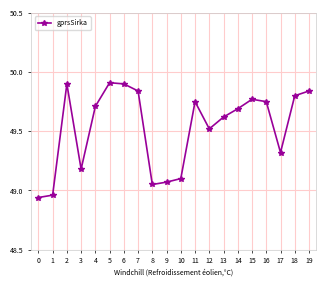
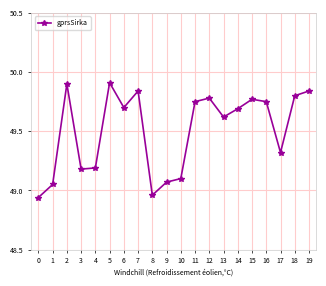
  {
    "0": 48.94,
-   "1": 48.96,
+   "1": 49.05,
    "2": 49.90,
    "3": 49.18,
-   "4": 49.71,
+   "4": 49.19,
    "5": 49.91,
-   "6": 49.9,
+   "6": 49.7,
    "7": 49.84,
-   "8": 49.05,
+   "8": 48.96,
    "9": 49.07,
    "10": 49.10,
    "11": 49.75,
-   "12": 49.52,
+   "12": 49.78,
    "13": 49.62,
    "14": 49.69,
    "15": 49.77,
    "16": 49.75,
    "17": 49.32,
    "18": 49.80,
    "19": 49.84
  }
